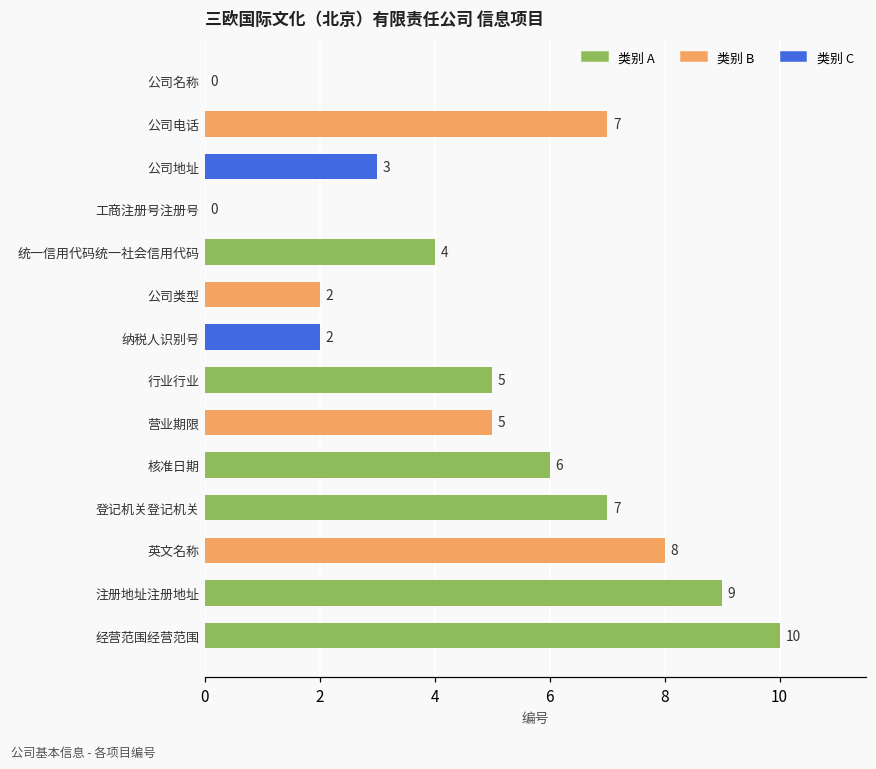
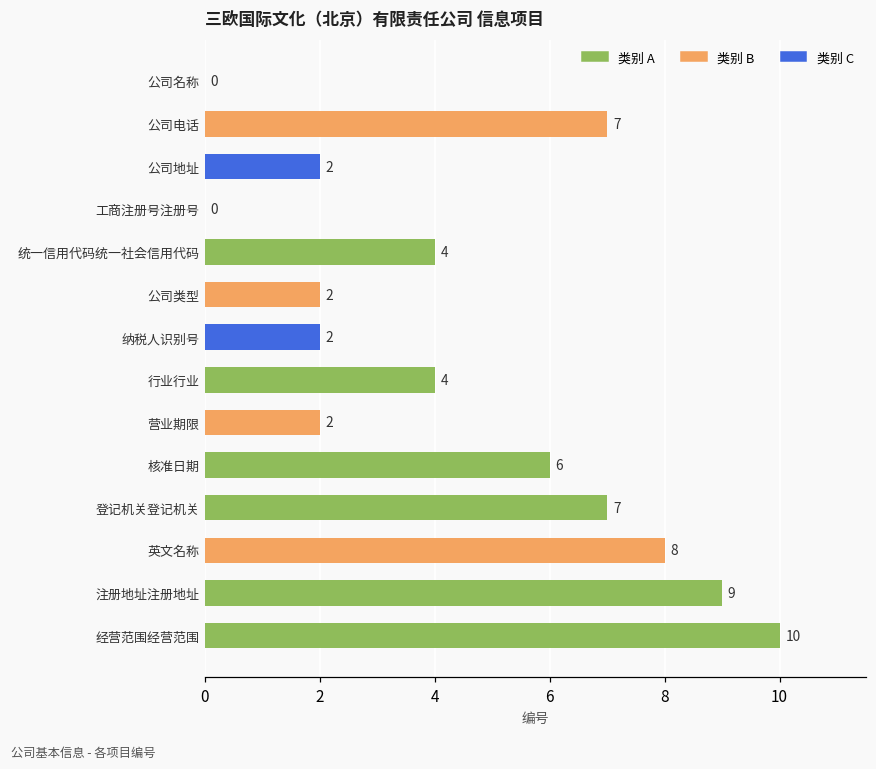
  {
    "公司名称": 0,
    "公司电话": 7,
-   "公司地址": 3,
+   "公司地址": 2,
    "工商注册号注册号": 0,
    "统一信用代码统一社会信用代码": 4,
    "公司类型": 2,
    "纳税人识别号": 2,
-   "行业行业": 5,
-   "营业期限": 5,
+   "行业行业": 4,
+   "营业期限": 2,
    "核准日期": 6,
    "登记机关登记机关": 7,
    "英文名称": 8,
    "注册地址注册地址": 9,
    "经营范围经营范围": 10
  }
